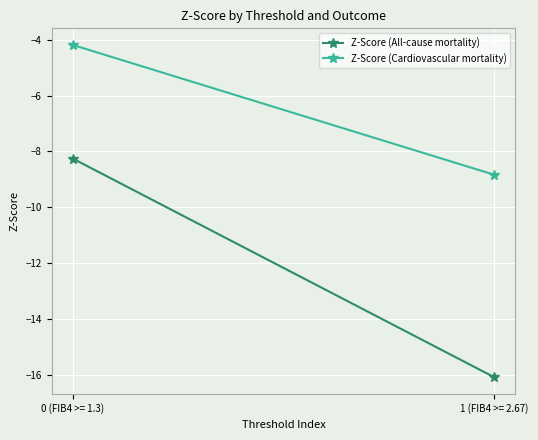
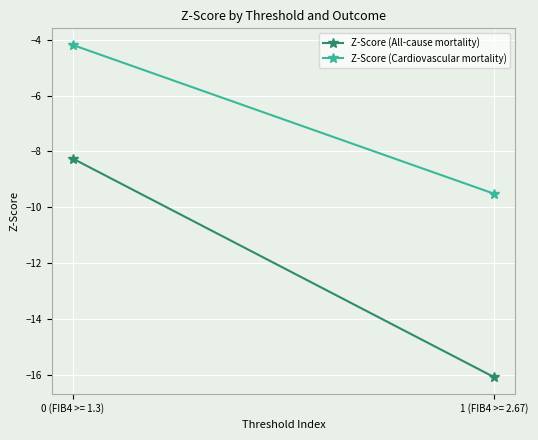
  {
    "Z-Score (All-cause mortality)": {
      "0 (FIB4 >= 1.3)": -8.3,
      "1 (FIB4 >= 2.67)": -16.1
    },
    "Z-Score (Cardiovascular mortality)": {
      "0 (FIB4 >= 1.3)": -4.2,
-     "1 (FIB4 >= 2.67)": -8.8
+     "1 (FIB4 >= 2.67)": -9.5
    }
  }
